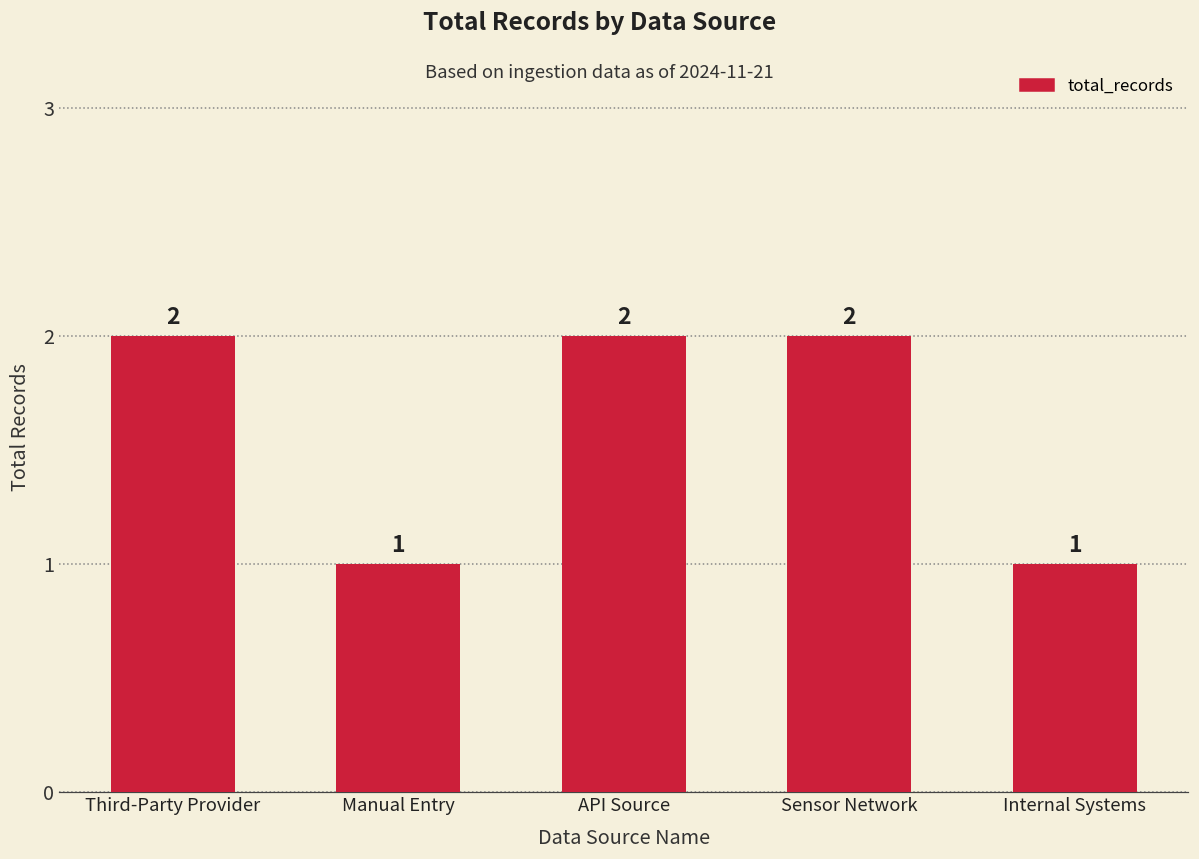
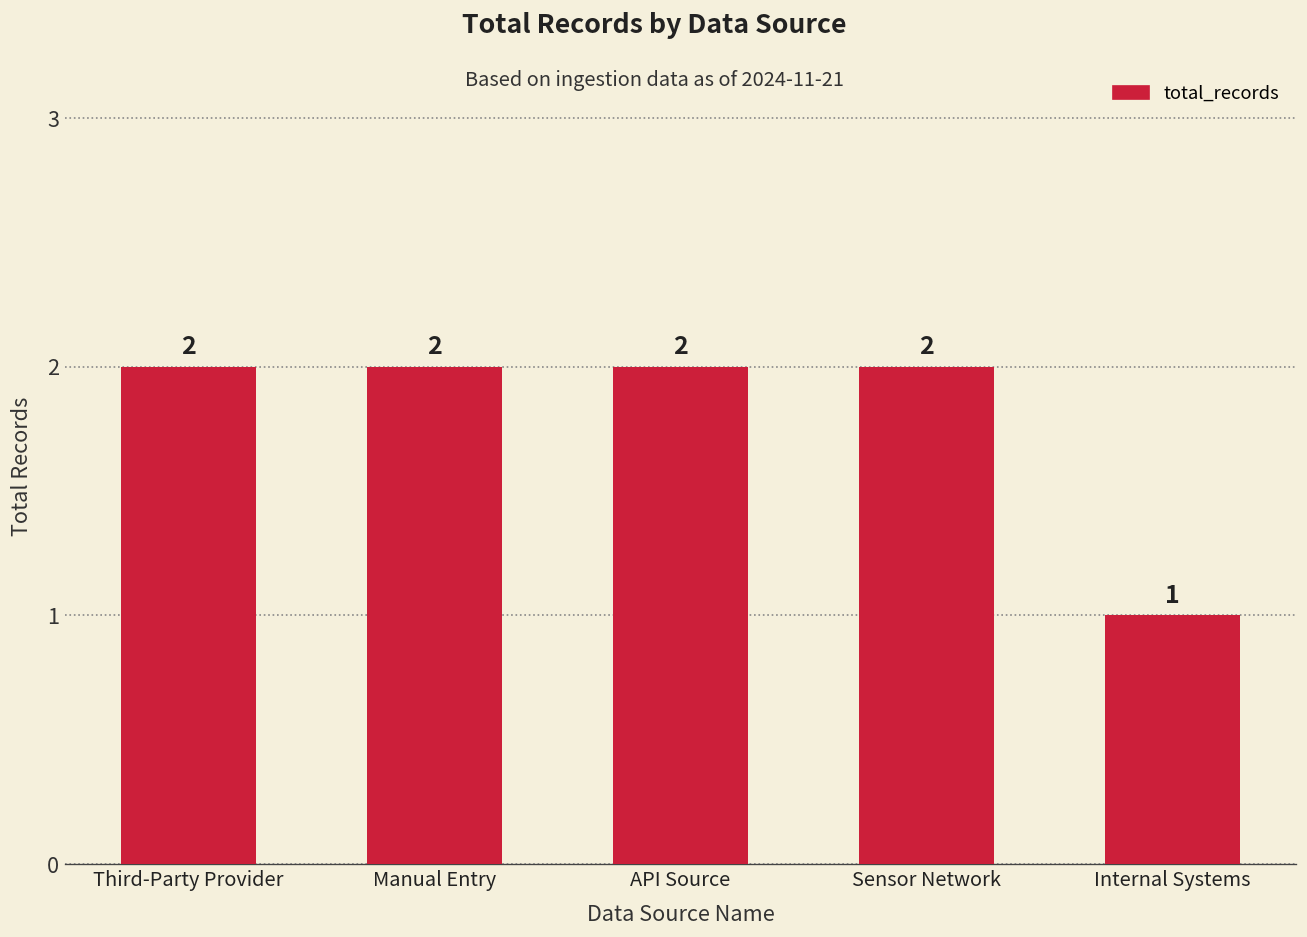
  {
    "Third-Party Provider": 2,
-   "Manual Entry": 1,
+   "Manual Entry": 2,
    "API Source": 2,
    "Sensor Network": 2,
    "Internal Systems": 1
  }
